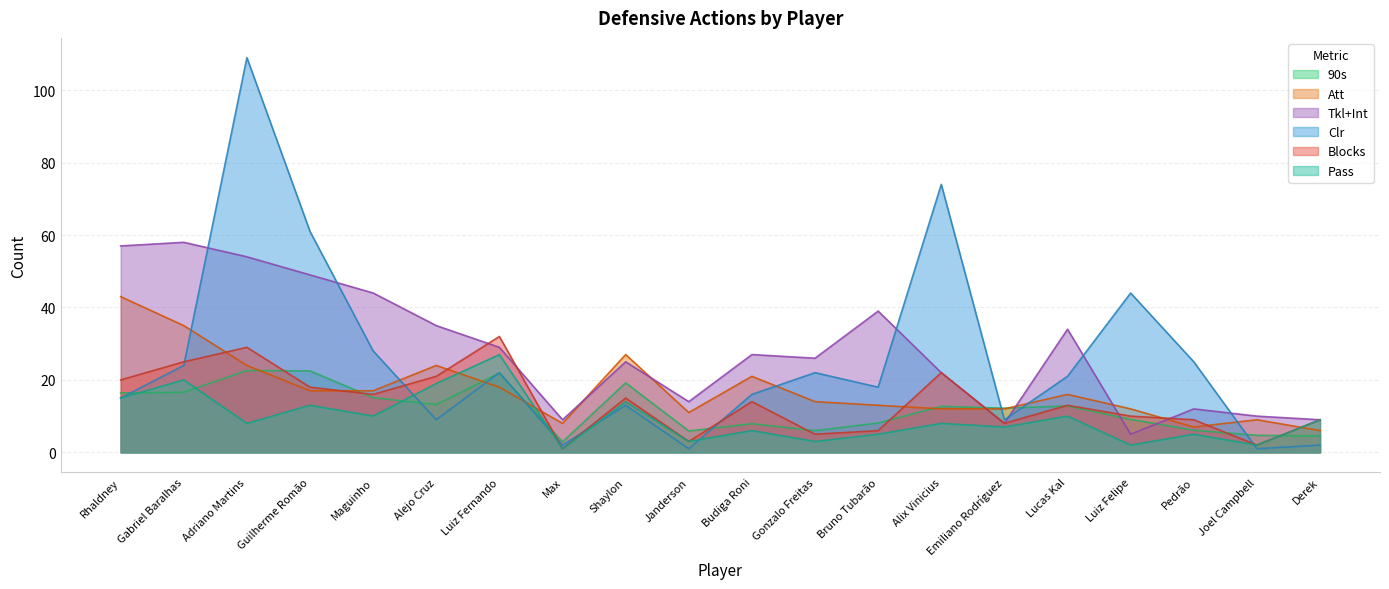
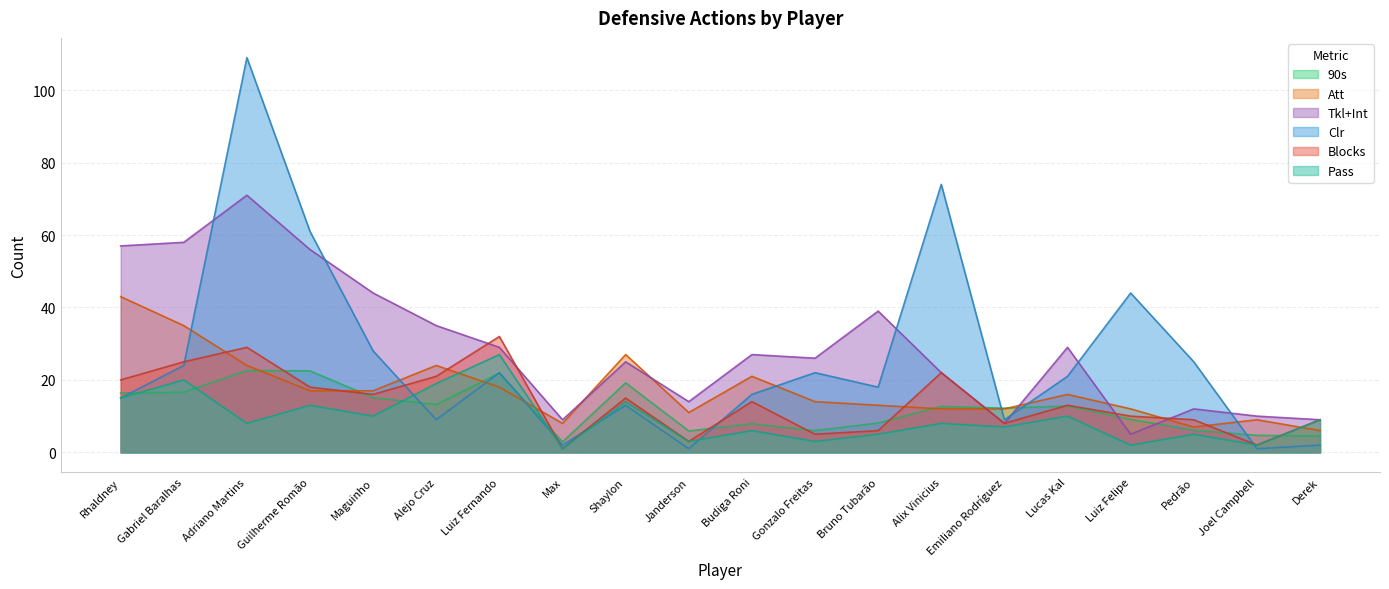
  {
    "Tkl+Int": {
      "Rhaldney": 57,
      "Gabriel Baralhas": 58,
-     "Adriano Martins": 54,
-     "Guilherme Romão": 49,
+     "Adriano Martins": 71,
+     "Guilherme Romão": 56,
      "Maguinho": 44,
      "Alejo Cruz": 35,
      "Luiz Fernando": 29,
      "Max": 9,
      "Shaylon": 25,
      "Janderson": 14,
      "Budiga Roni": 27,
      "Gonzalo Freitas": 26,
      "Bruno Tubarão": 39,
-     "Lucas Kal": 34,
+     "Lucas Kal": 29,
      "Luiz Felipe": 5,
      "Pedrão": 12,
      "Joel Campbell": 10
    }
  }
